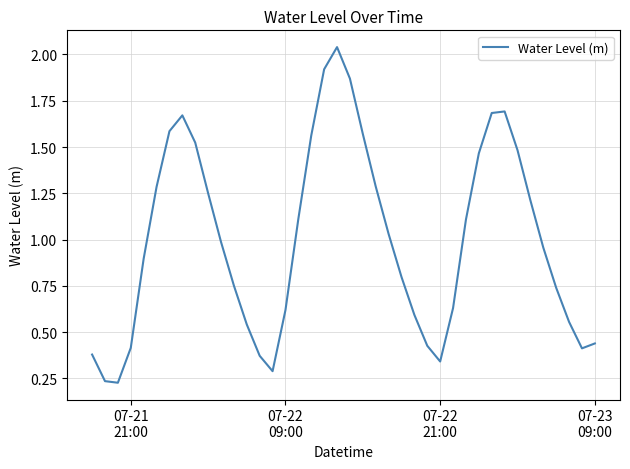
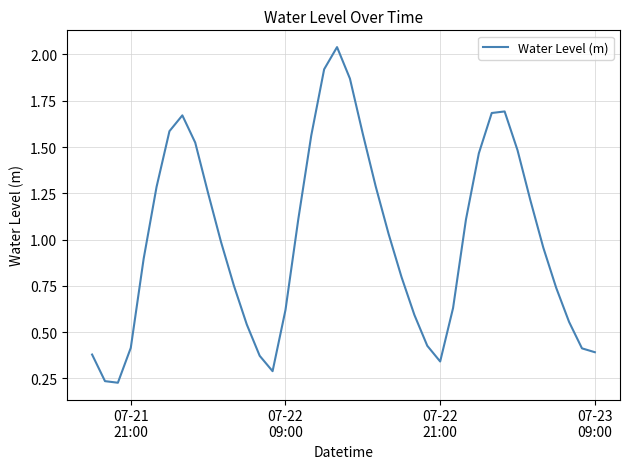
  {
    "07-21 21:00": 0.42,
    "07-22 09:00": 0.62,
    "07-22 21:00": 0.34,
-   "07-23 09:00": 0.44
+   "07-23 09:00": 0.39
  }
